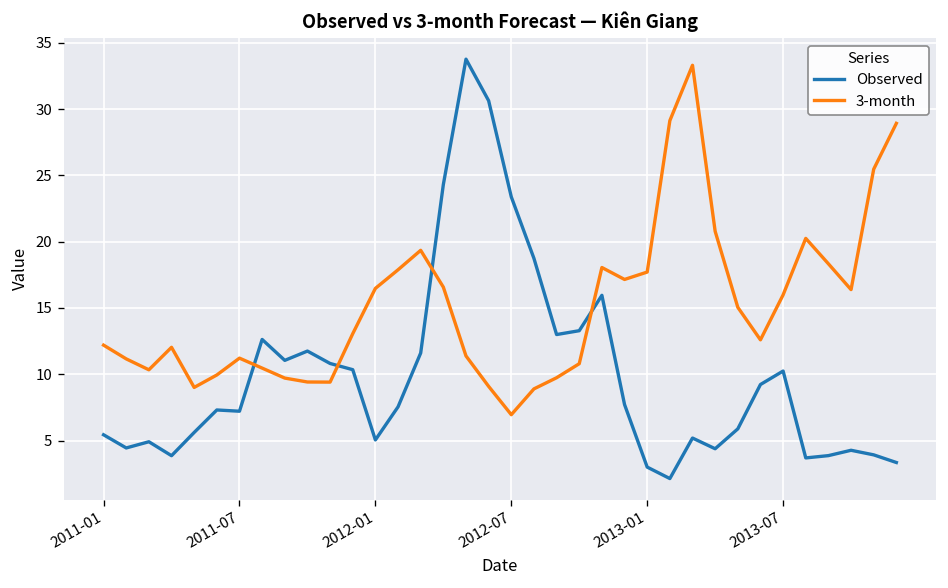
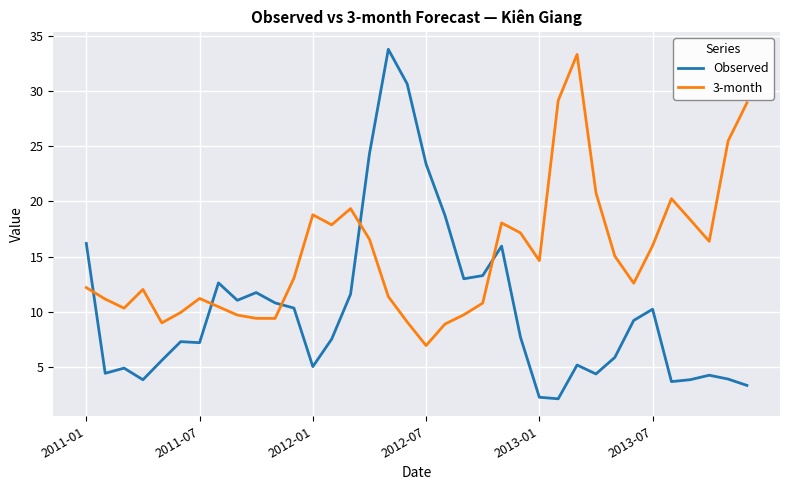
  {
    "Observed": {
-     "2011-01": 5.4,
+     "2011-01": 16.2,
      "2011-07": 7.2,
      "2012-01": 5.0,
      "2012-07": 23.4,
-     "2013-01": 3.0,
+     "2013-01": 2.3,
      "2013-07": 10.2
    },
    "3-month": {
      "2011-01": 12.2,
      "2011-07": 11.2,
-     "2012-01": 16.5,
+     "2012-01": 18.8,
      "2012-07": 7.0,
-     "2013-01": 17.7,
+     "2013-01": 14.6,
      "2013-07": 16.0
    }
  }
